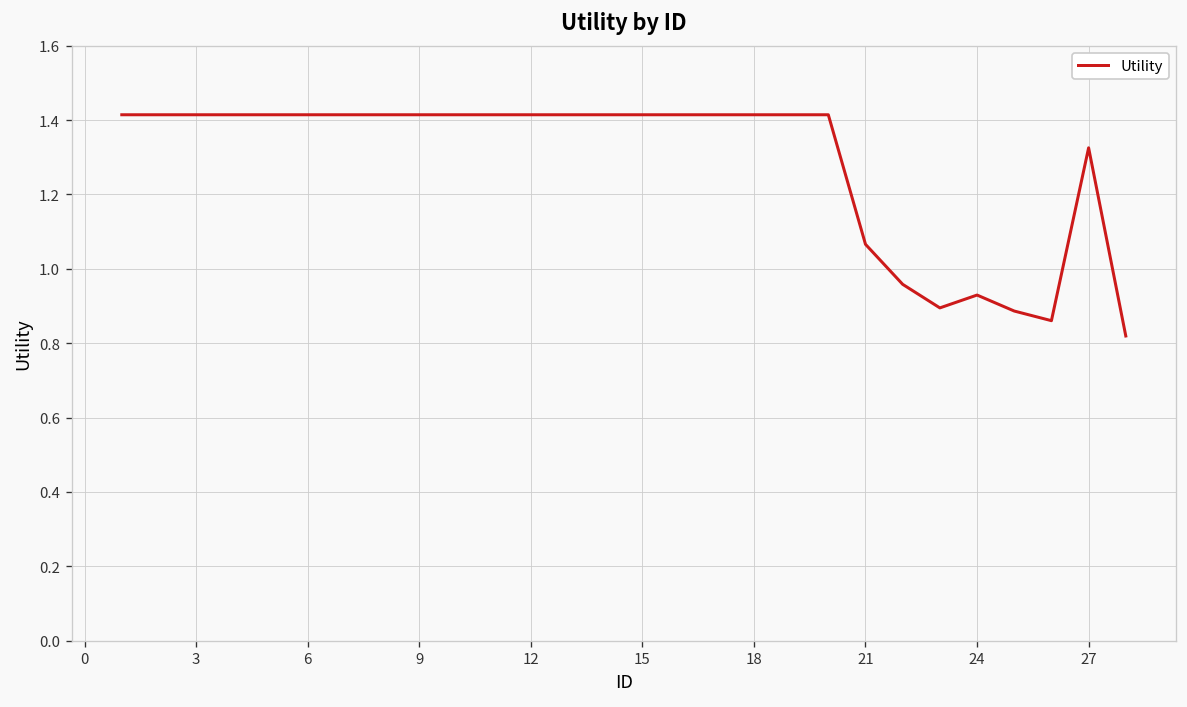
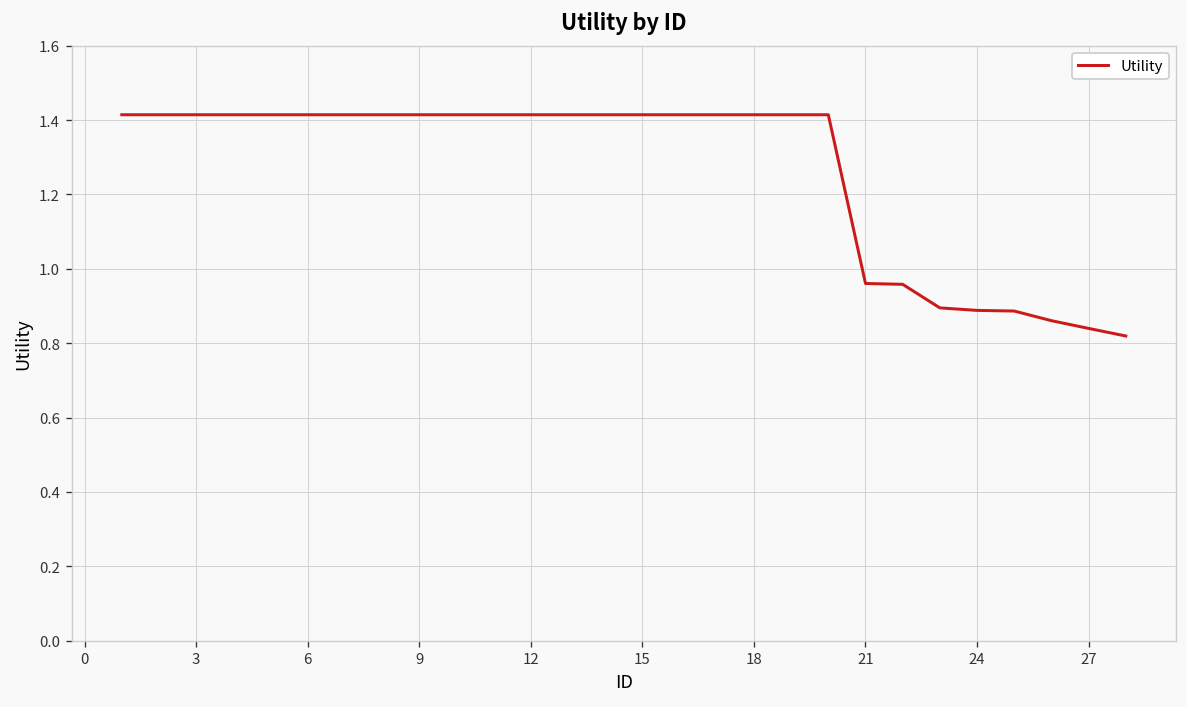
  {
    "3": 1.41,
    "6": 1.41,
    "9": 1.41,
    "12": 1.41,
    "15": 1.41,
    "18": 1.41,
-   "21": 1.07,
-   "24": 0.93,
-   "27": 1.33
+   "21": 0.96,
+   "24": 0.89,
+   "27": 0.84
  }
